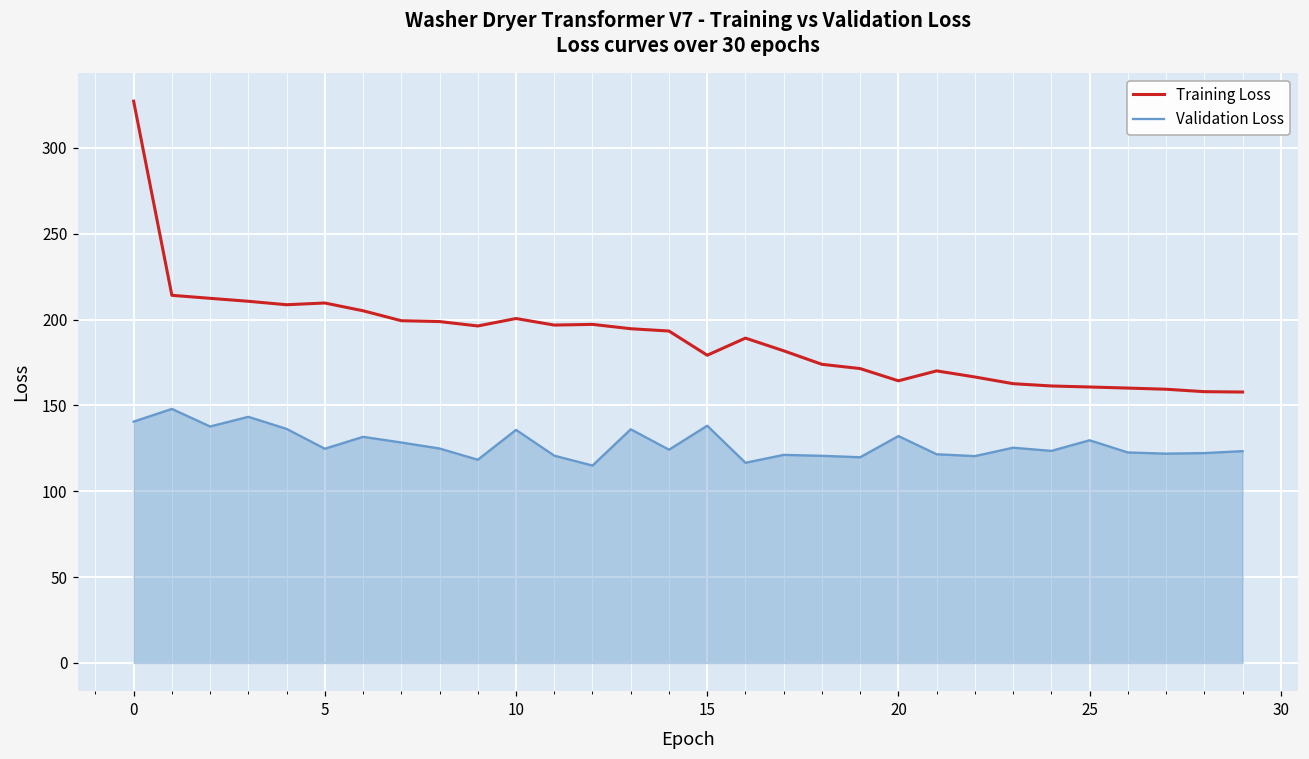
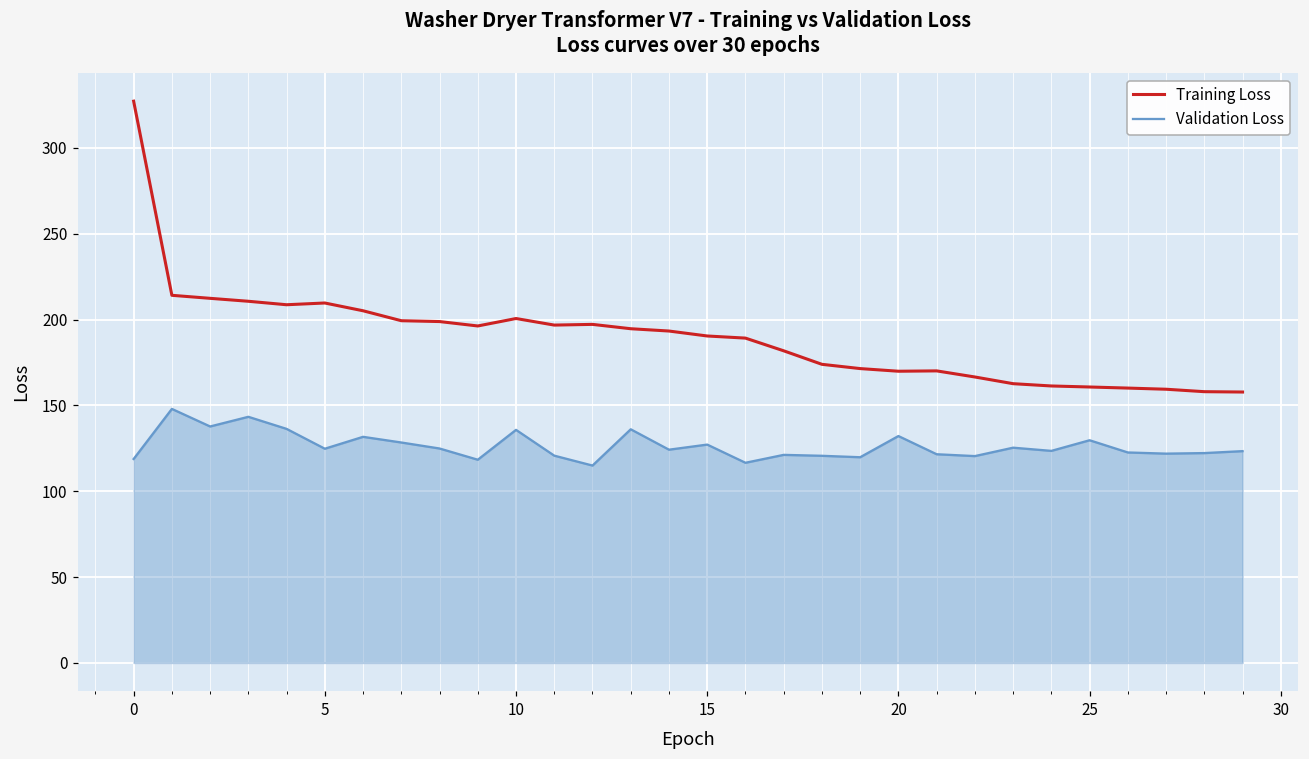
  {
    "Training Loss": {
      "0": 327,
      "5": 210,
      "10": 201,
-     "15": 179,
-     "20": 164,
+     "15": 190,
+     "20": 170,
      "25": 161
    },
    "Validation Loss": {
-     "0": 141,
+     "0": 119,
      "5": 125,
      "10": 136,
-     "15": 138,
+     "15": 127,
      "20": 132,
      "25": 130
    }
  }
